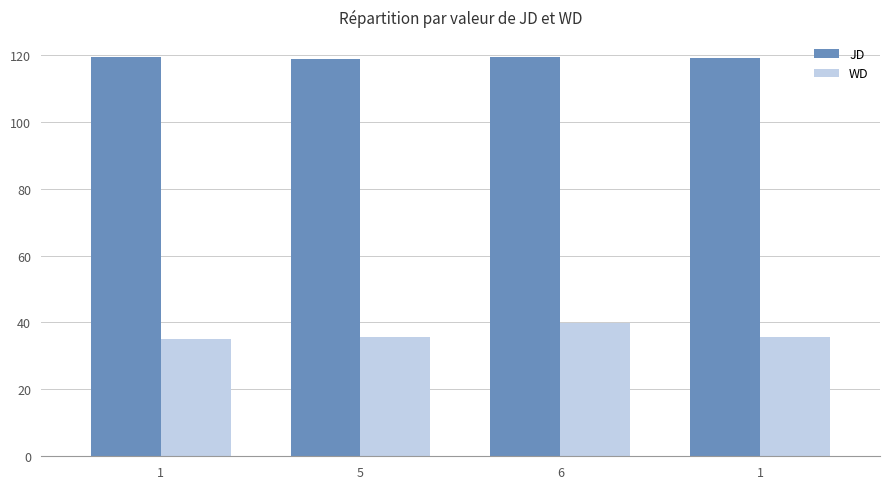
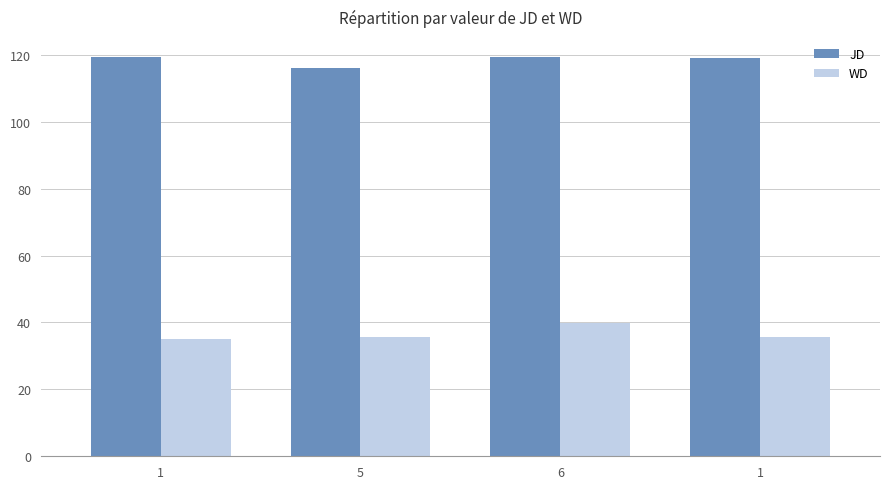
  {
    "JD": {
-     "5": 119,
+     "5": 116,
      "6": 119
    },
    "WD": {
      "5": 36,
      "6": 40
    }
  }
